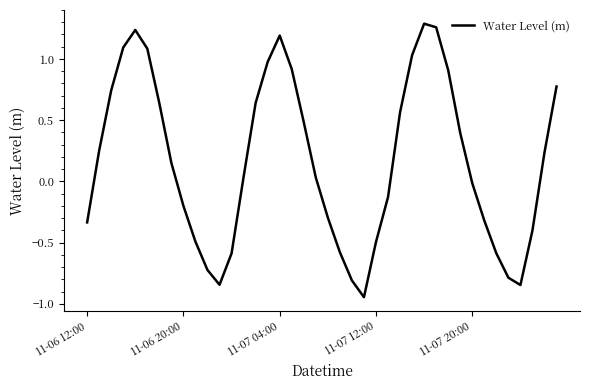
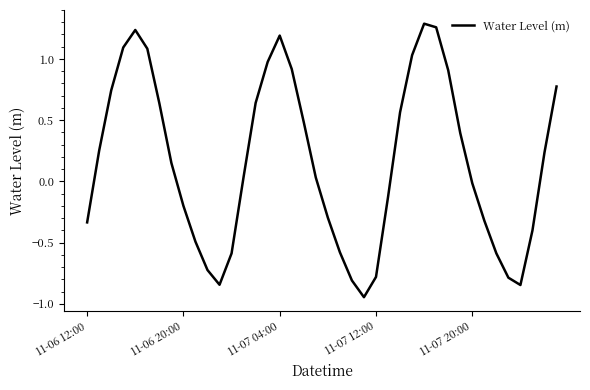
  {
    "11-06 12:00": -0.33,
    "11-06 20:00": -0.20,
    "11-07 04:00": 1.19,
-   "11-07 12:00": -0.49,
+   "11-07 12:00": -0.78,
    "11-07 20:00": -0.02
  }
